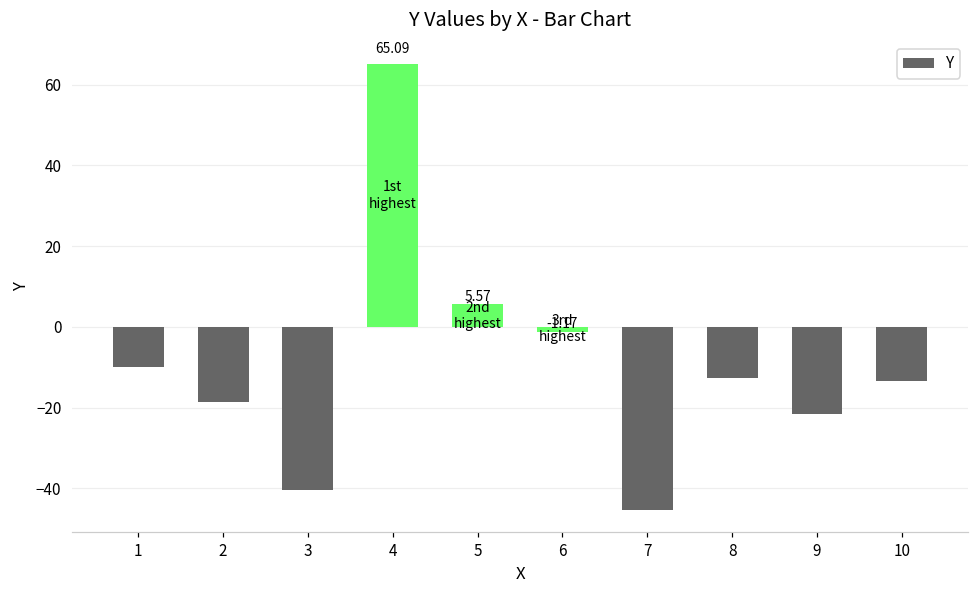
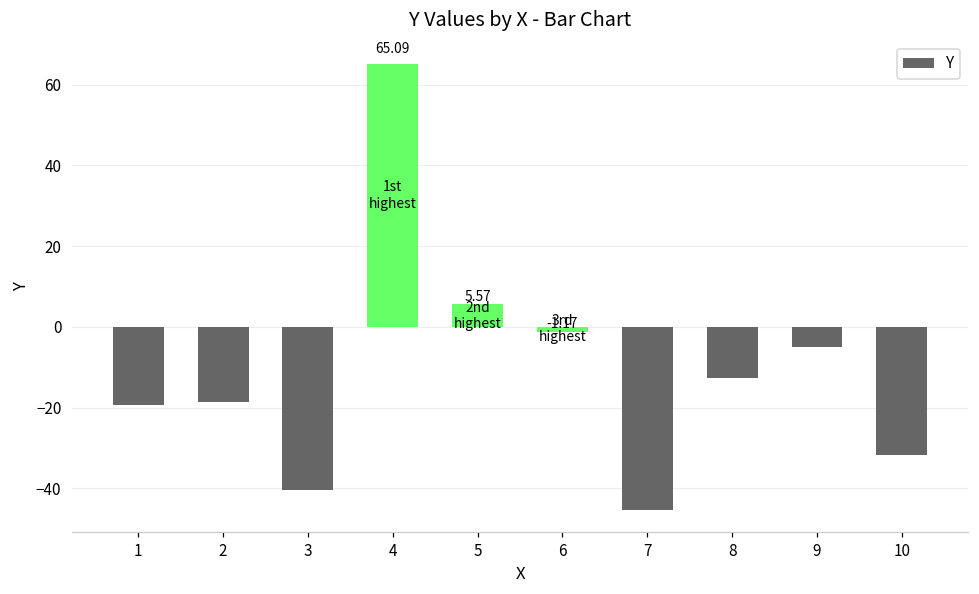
  {
-   "1": -10,
+   "1": -19,
    "2": -19,
    "3": -40,
    "7": -45,
    "8": -13,
-   "9": -22,
-   "10": -13
+   "9": -5,
+   "10": -32
  }
